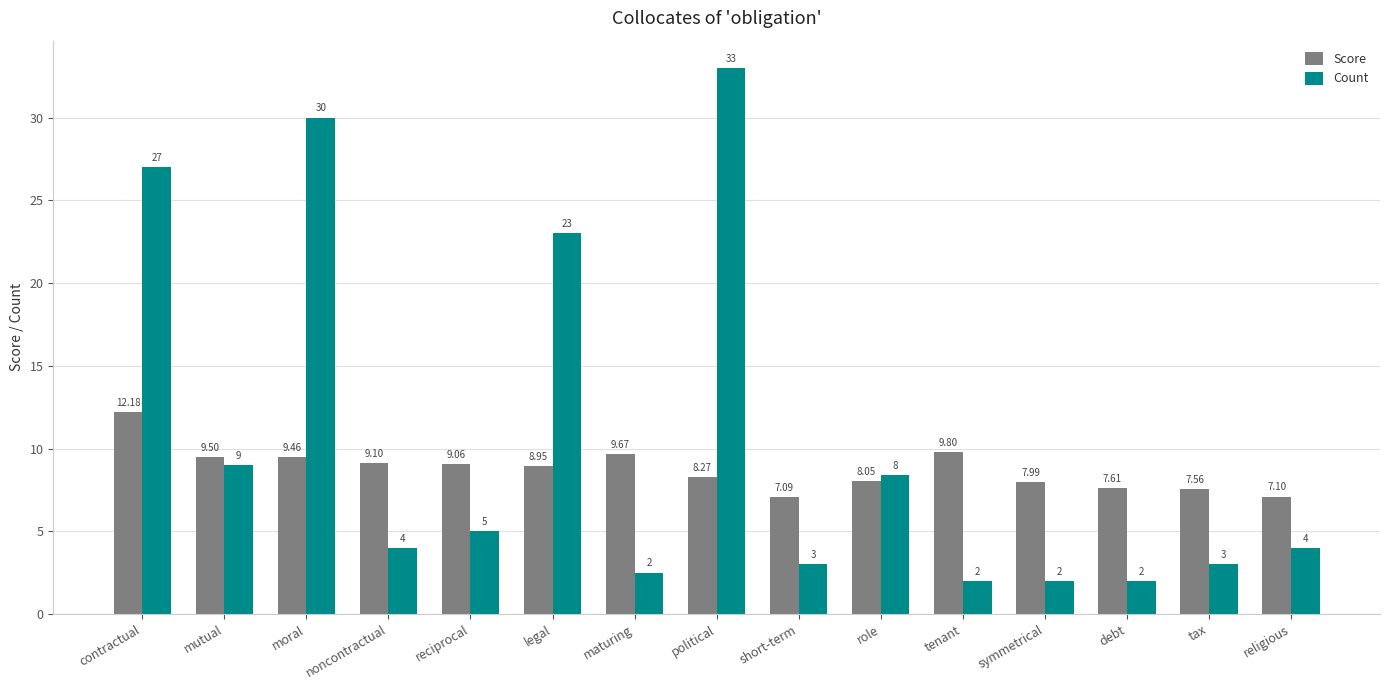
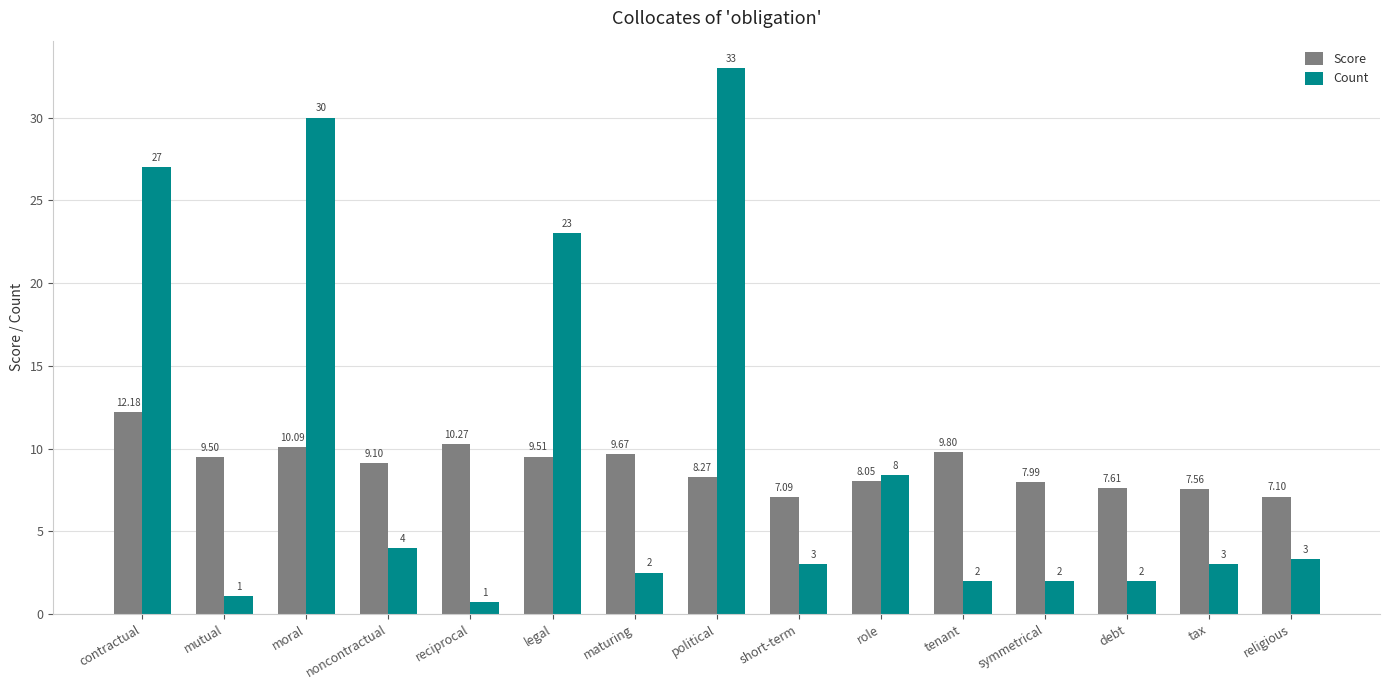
  {
    "Score": {
      "contractual": 12.18,
      "mutual": 9.50,
-     "moral": 9.46,
+     "moral": 10.09,
      "noncontractual": 9.10,
-     "reciprocal": 9.06,
-     "legal": 8.95,
+     "reciprocal": 10.27,
+     "legal": 9.51,
      "maturing": 9.67,
      "political": 8.27,
      "short-term": 7.09,
      "role": 8.05,
      "tenant": 9.80,
      "symmetrical": 7.99,
      "debt": 7.61,
      "tax": 7.56,
      "religious": 7.10
    },
    "Count": {
      "contractual": 27,
-     "mutual": 9,
+     "mutual": 1,
      "moral": 30,
      "noncontractual": 4,
-     "reciprocal": 5,
+     "reciprocal": 1,
      "legal": 23,
      "maturing": 2,
      "political": 33,
      "short-term": 3,
      "role": 8,
      "tenant": 2,
      "symmetrical": 2,
      "debt": 2,
      "tax": 3,
-     "religious": 4
+     "religious": 3
    }
  }
